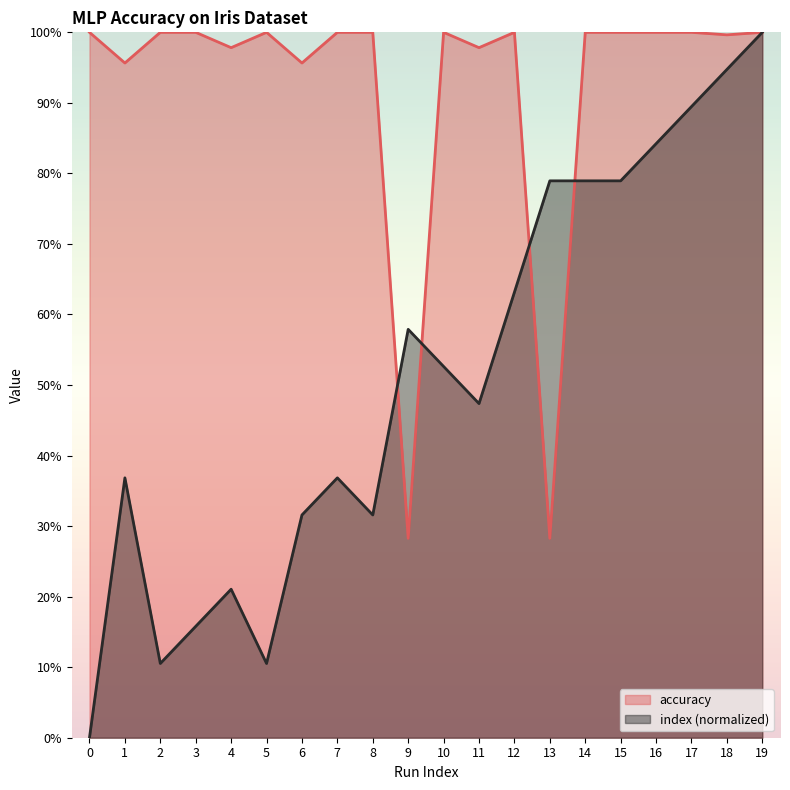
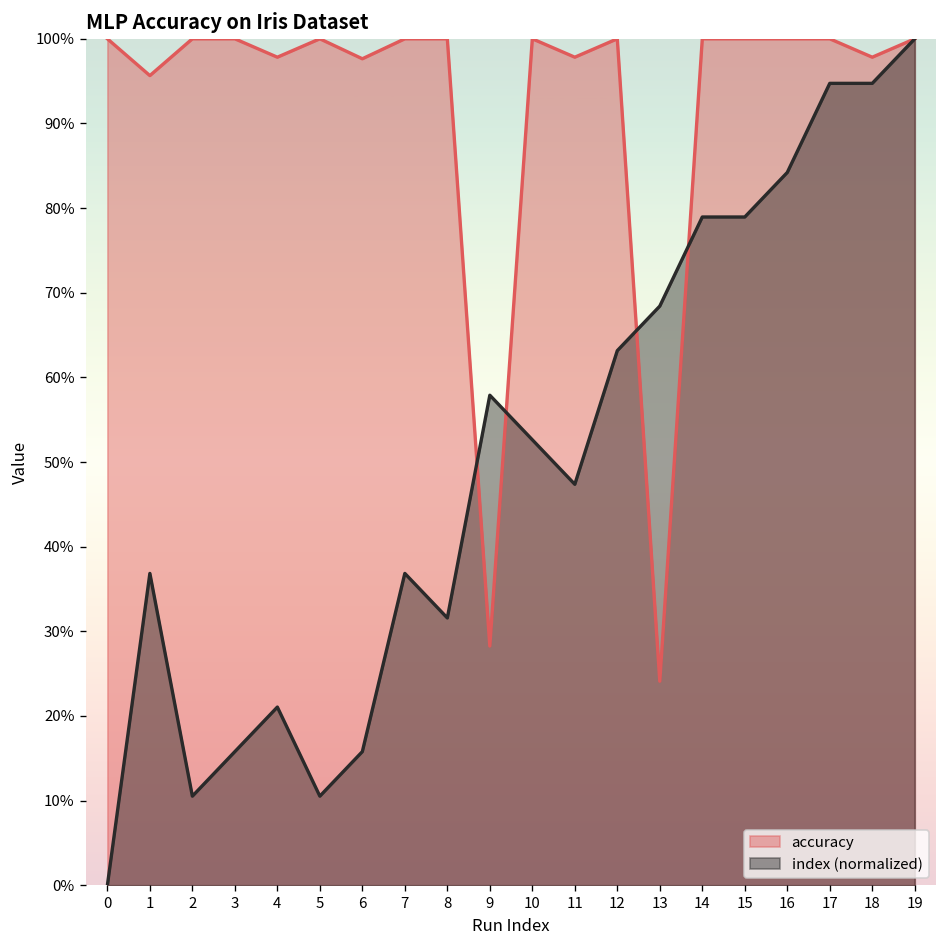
  {
    "accuracy": {
      "0": "100%",
      "1": "96%",
      "2": "100%",
      "3": "100%",
      "4": "98%",
      "5": "100%",
-     "6": "96%",
+     "6": "98%",
      "7": "100%",
      "8": "100%",
      "9": "28%",
      "10": "100%",
      "11": "98%",
      "12": "100%",
-     "13": "28%",
+     "13": "24%",
      "14": "100%",
      "15": "100%",
      "16": "100%",
      "17": "100%",
-     "18": "100%"
+     "18": "98%"
    },
    "index (normalized)": {
      "0": "0%",
      "1": "37%",
      "2": "11%",
      "3": "16%",
      "4": "21%",
      "5": "11%",
-     "6": "32%",
+     "6": "16%",
      "7": "37%",
      "8": "32%",
      "9": "58%",
      "10": "53%",
      "11": "47%",
      "12": "63%",
-     "13": "79%",
+     "13": "68%",
      "14": "79%",
      "15": "79%",
      "16": "84%",
-     "17": "89%",
+     "17": "95%",
      "18": "95%"
    }
  }
